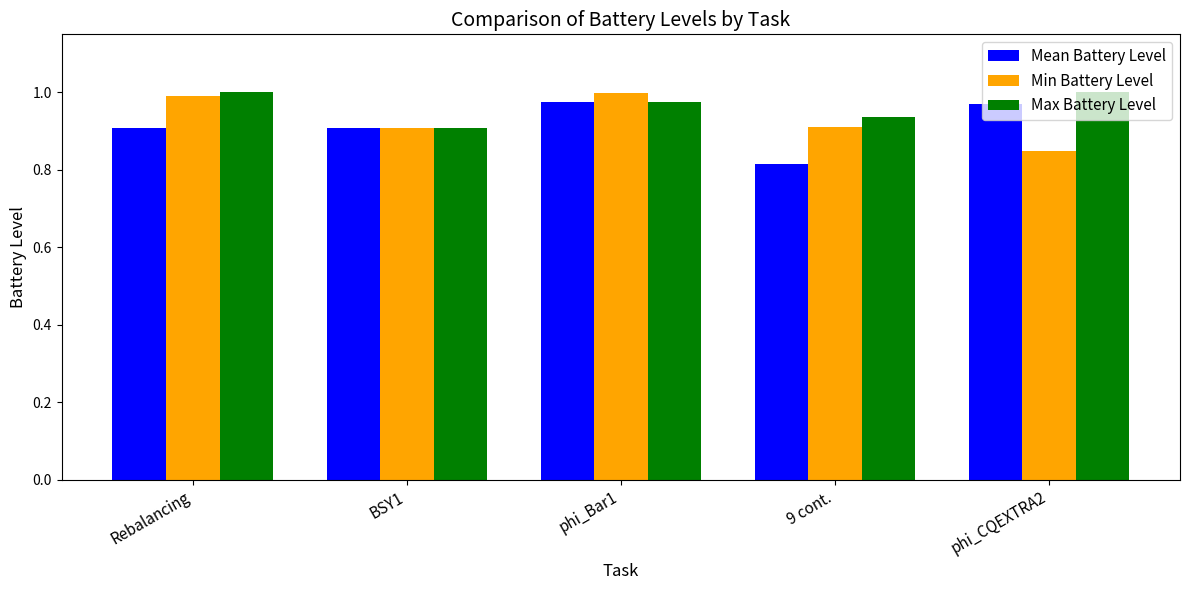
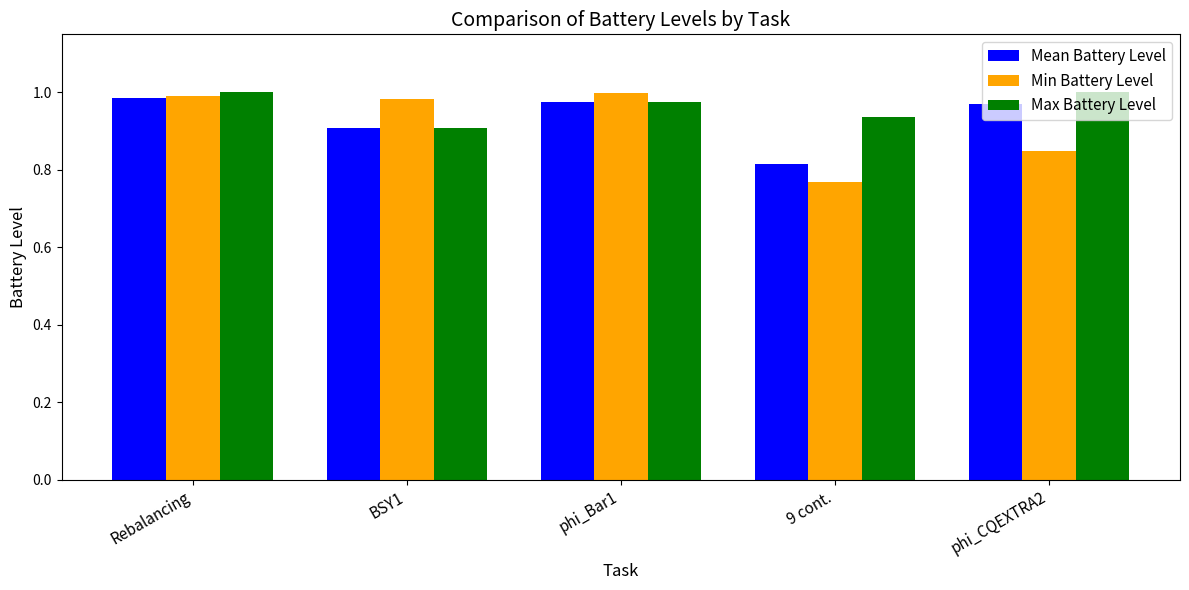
  {
    "Mean Battery Level": {
-     "Rebalancing": 0.91,
+     "Rebalancing": 0.98,
      "BSY1": 0.91,
      "phi_Bar1": 0.98,
      "9 cont.": 0.81
    },
    "Min Battery Level": {
      "Rebalancing": 0.99,
-     "BSY1": 0.91,
+     "BSY1": 0.98,
      "phi_Bar1": 1.00,
-     "9 cont.": 0.91,
+     "9 cont.": 0.77,
      "phi_CQEXTRA2": 0.85
    },
    "Max Battery Level": {
      "Rebalancing": 1.00,
      "BSY1": 0.91,
      "phi_Bar1": 0.98,
      "9 cont.": 0.94
    }
  }
